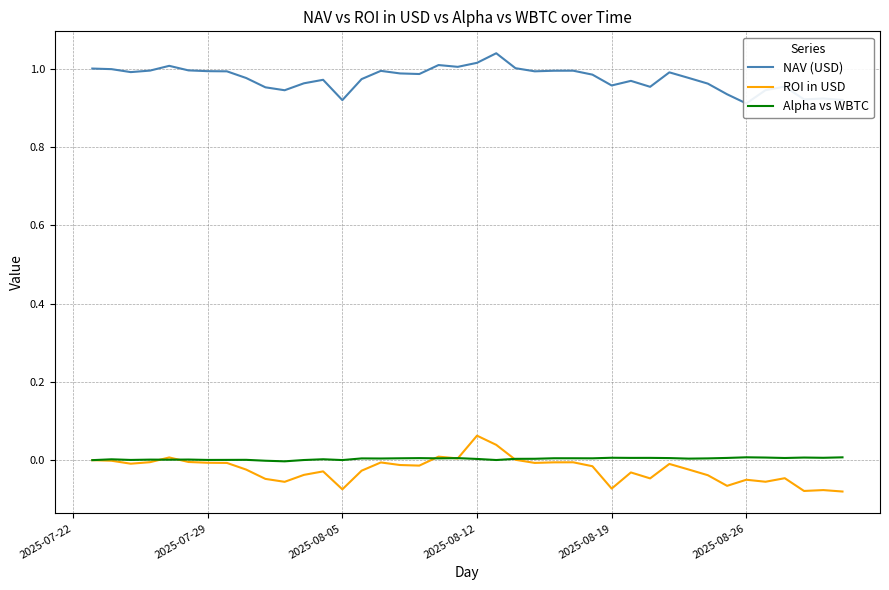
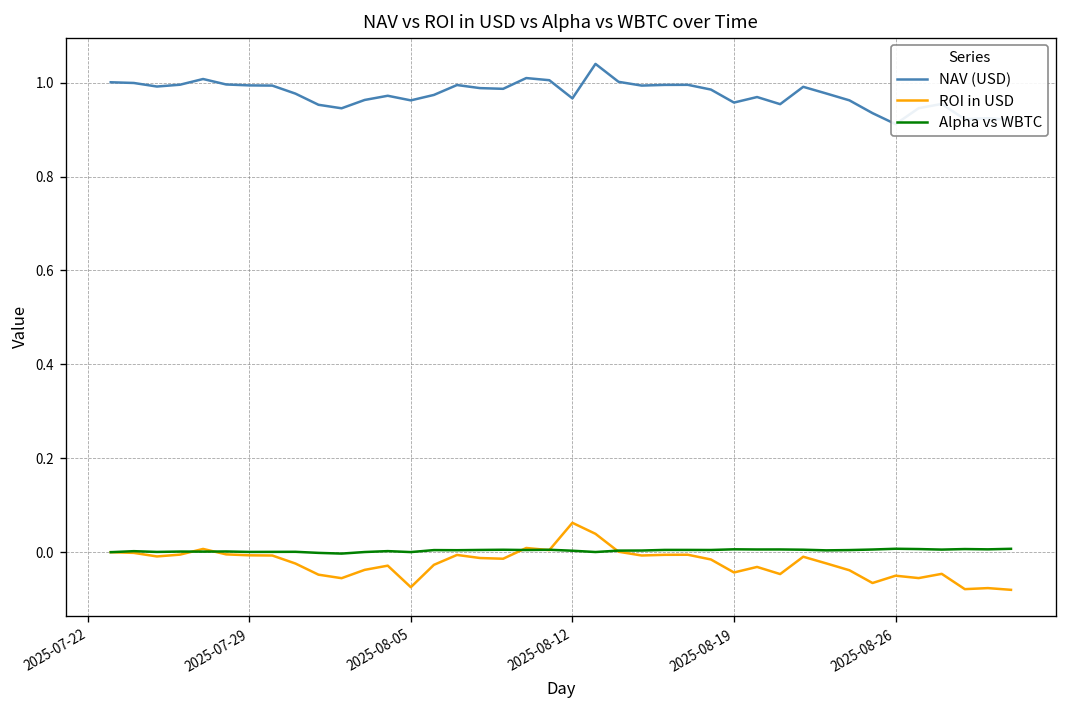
  {
    "NAV (USD)": {
      "2025-07-29": 0.99,
-     "2025-08-05": 0.92,
-     "2025-08-12": 1.02,
+     "2025-08-05": 0.96,
+     "2025-08-12": 0.97,
      "2025-08-19": 0.96
    },
    "ROI in USD": {
      "2025-07-29": -0.01,
      "2025-08-05": -0.07,
      "2025-08-12": 0.06,
-     "2025-08-19": -0.07,
+     "2025-08-19": -0.04,
      "2025-08-26": -0.05
    },
    "Alpha vs WBTC": {
      "2025-07-29": 0.00,
      "2025-08-05": 0.00,
      "2025-08-12": 0.00,
      "2025-08-19": 0.01,
      "2025-08-26": 0.01
    }
  }
